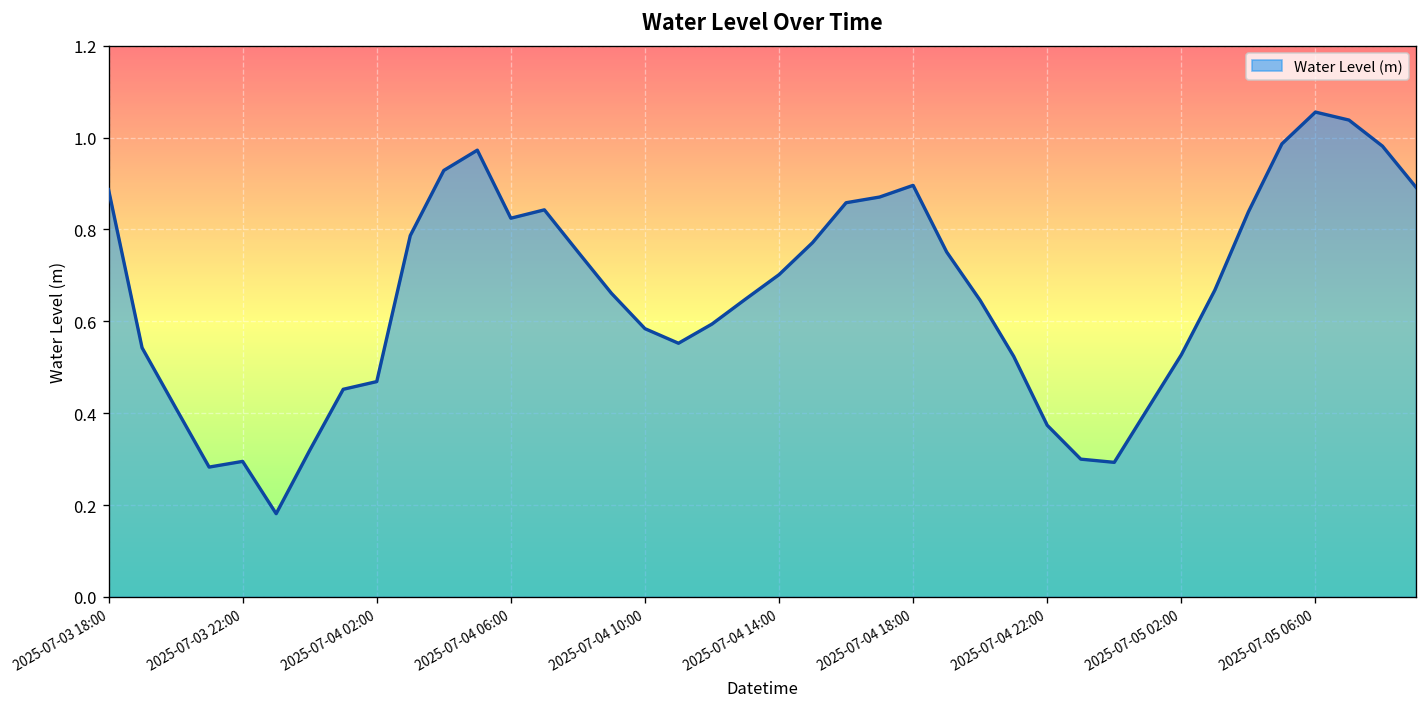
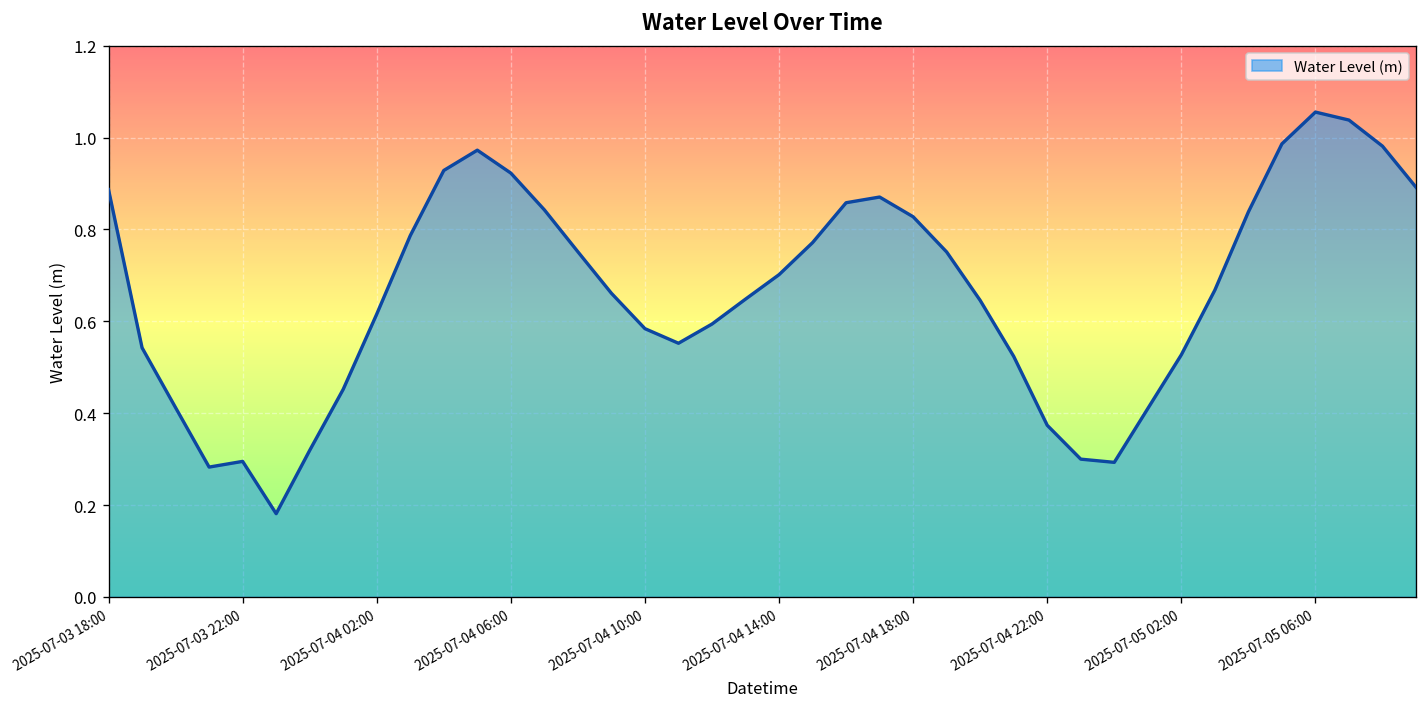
  {
    "2025-07-03 18:00": 0.89,
    "2025-07-03 22:00": 0.30,
-   "2025-07-04 02:00": 0.47,
-   "2025-07-04 06:00": 0.82,
+   "2025-07-04 02:00": 0.62,
+   "2025-07-04 06:00": 0.92,
    "2025-07-04 10:00": 0.58,
    "2025-07-04 14:00": 0.70,
-   "2025-07-04 18:00": 0.90,
+   "2025-07-04 18:00": 0.83,
    "2025-07-04 22:00": 0.37,
    "2025-07-05 02:00": 0.53,
    "2025-07-05 06:00": 1.06
  }
